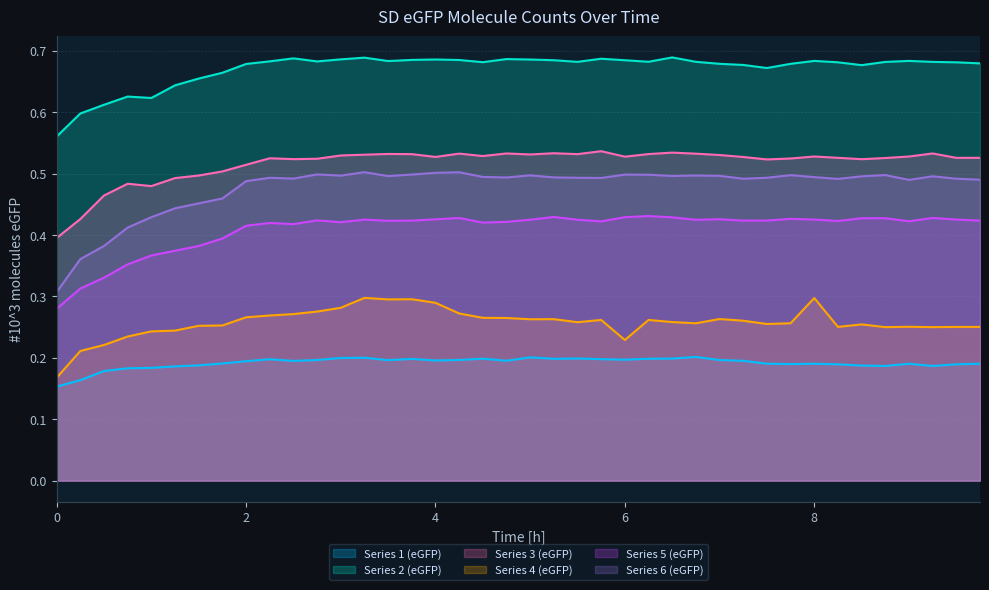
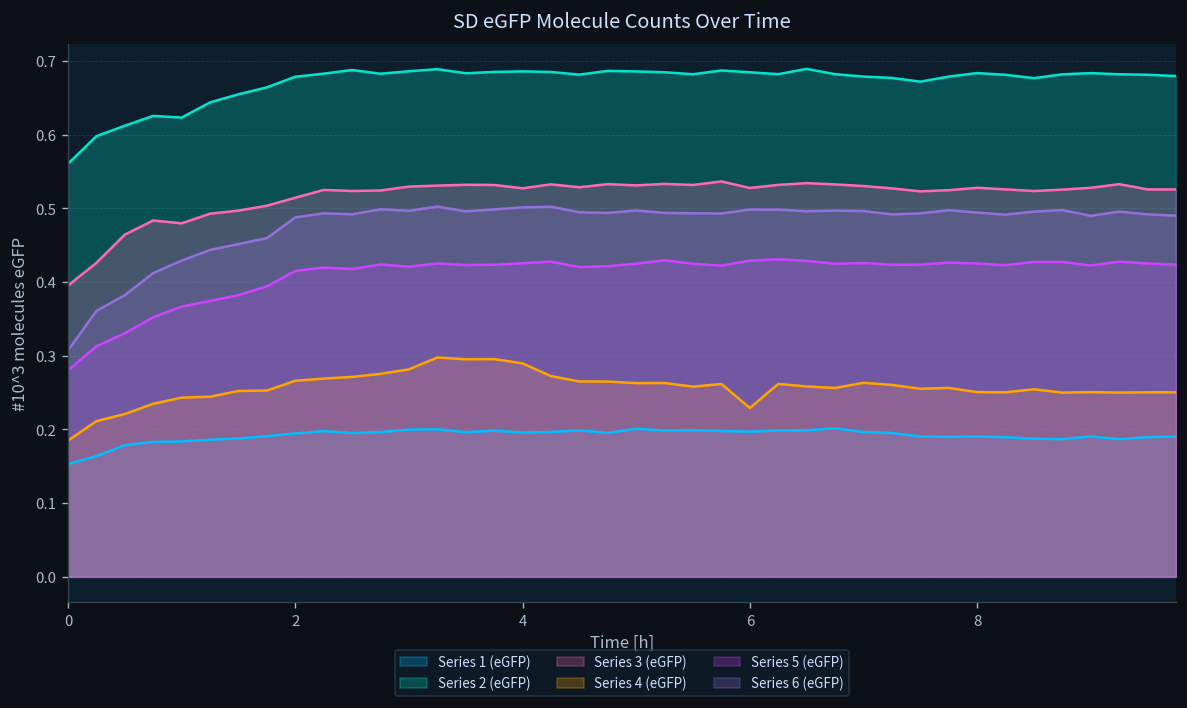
  {
    "Series 4 (eGFP)": {
-     "0": 0.17,
+     "0": 0.18,
      "2": 0.27,
      "4": 0.29,
      "6": 0.23,
-     "8": 0.30
+     "8": 0.25
    }
  }
